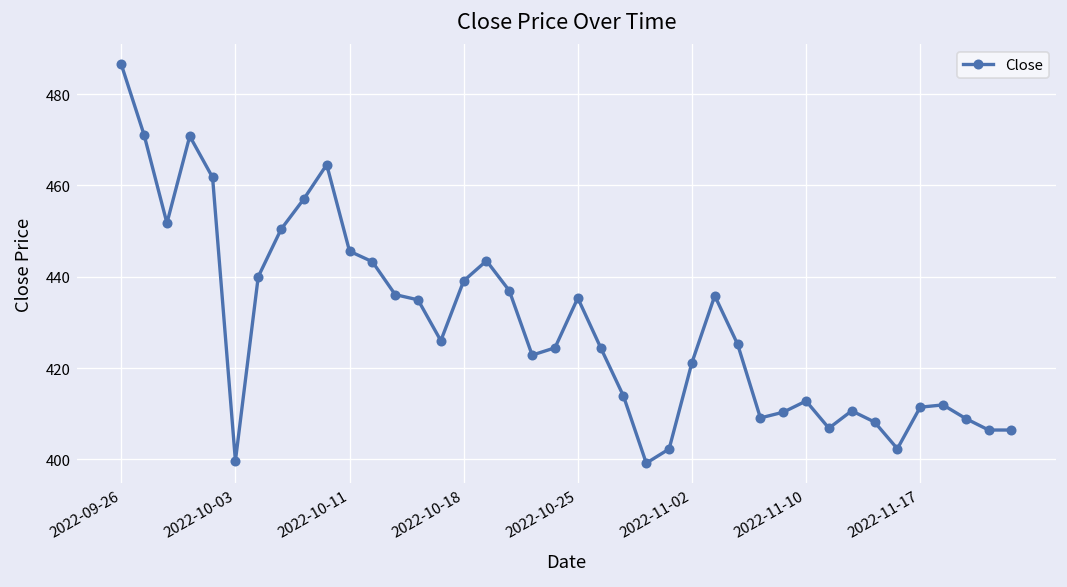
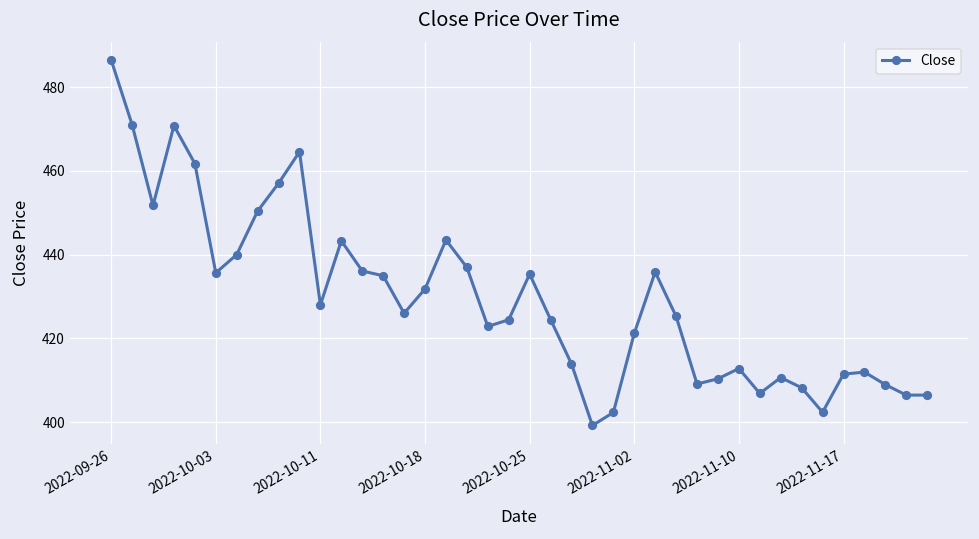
  {
    "2022-09-26": 487,
-   "2022-10-03": 400,
-   "2022-10-11": 446,
-   "2022-10-18": 439,
+   "2022-10-03": 436,
+   "2022-10-11": 428,
+   "2022-10-18": 432,
    "2022-10-25": 435,
    "2022-11-02": 421,
    "2022-11-10": 413,
    "2022-11-17": 411
  }
